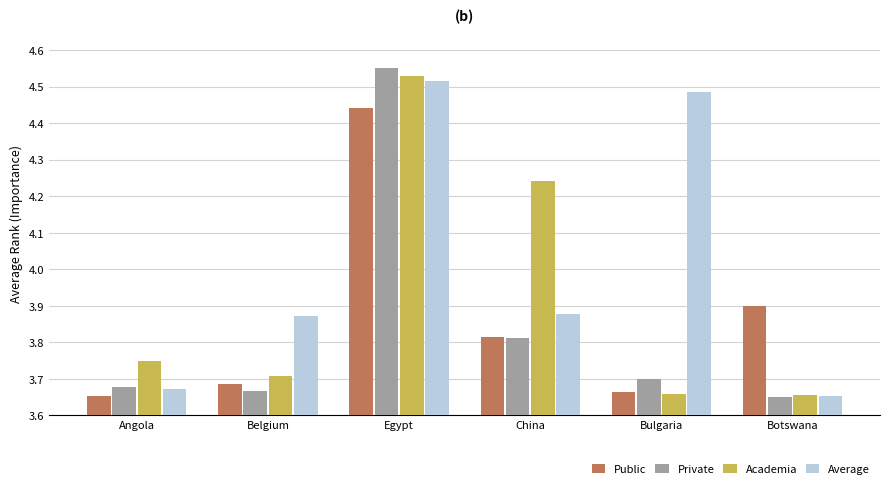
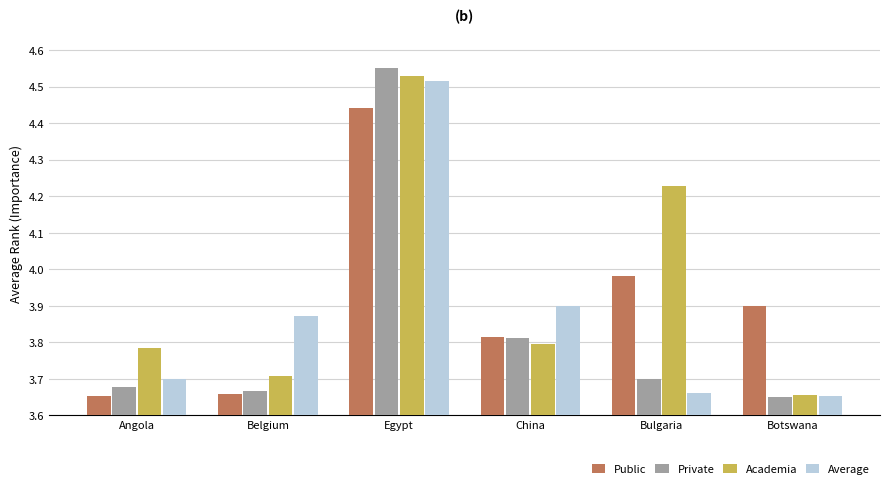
  {
    "Public": {
      "Angola": 3.65,
-     "Belgium": 3.69,
+     "Belgium": 3.66,
      "Egypt": 4.44,
      "China": 3.81,
-     "Bulgaria": 3.66,
+     "Bulgaria": 3.98,
      "Botswana": 3.90
    },
    "Private": {
      "Angola": 3.68,
      "Belgium": 3.67,
      "Egypt": 4.55,
      "China": 3.81,
      "Bulgaria": 3.70,
      "Botswana": 3.65
    },
    "Academia": {
-     "Angola": 3.75,
+     "Angola": 3.78,
      "Belgium": 3.71,
      "Egypt": 4.53,
-     "China": 4.24,
-     "Bulgaria": 3.66,
+     "China": 3.80,
+     "Bulgaria": 4.23,
      "Botswana": 3.66
    },
    "Average": {
-     "Angola": 3.67,
+     "Angola": 3.70,
      "Belgium": 3.87,
      "Egypt": 4.52,
-     "China": 3.88,
-     "Bulgaria": 4.49,
+     "China": 3.90,
+     "Bulgaria": 3.66,
      "Botswana": 3.65
    }
  }
